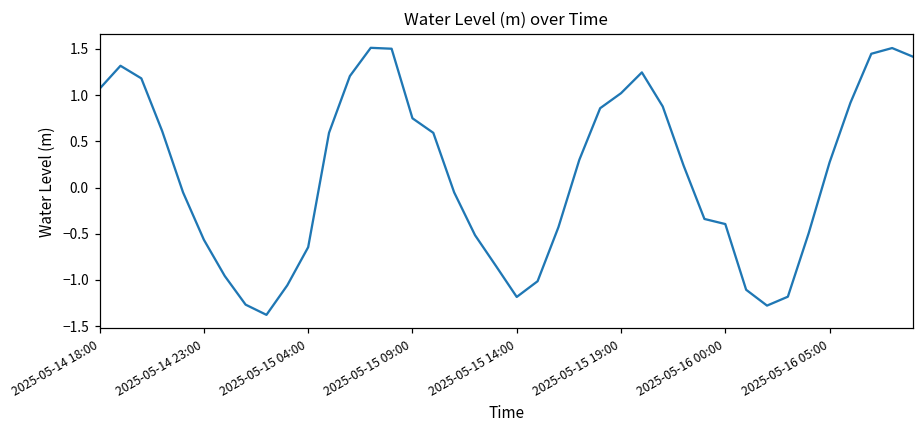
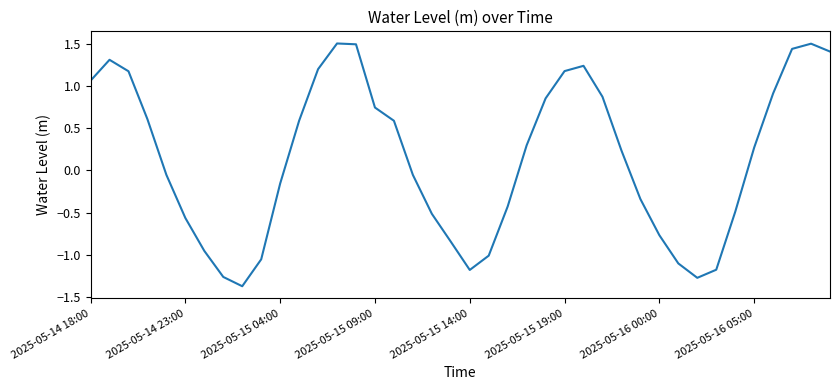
  {
    "2025-05-14 18:00": 1.1,
    "2025-05-14 23:00": -0.6,
-   "2025-05-15 04:00": -0.6,
+   "2025-05-15 04:00": -0.2,
    "2025-05-15 09:00": 0.7,
    "2025-05-15 14:00": -1.2,
-   "2025-05-15 19:00": 1.0,
-   "2025-05-16 00:00": -0.4,
+   "2025-05-15 19:00": 1.2,
+   "2025-05-16 00:00": -0.8,
    "2025-05-16 05:00": 0.3
  }
